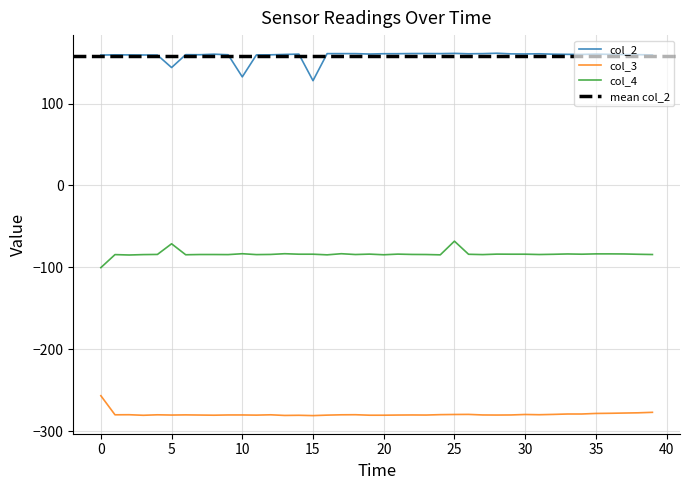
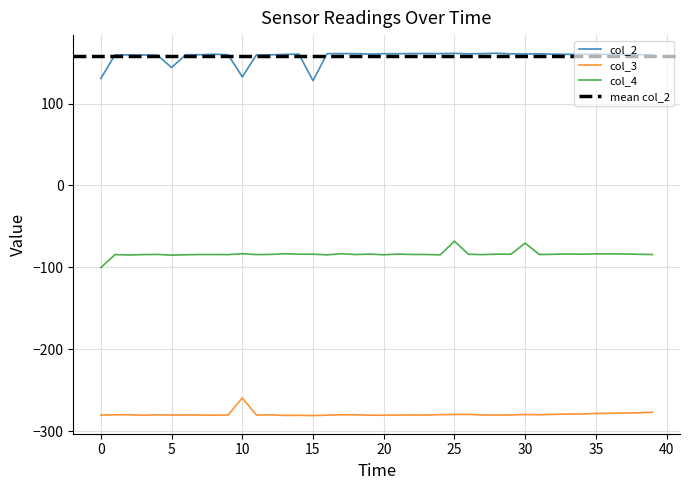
  {
    "col_2": {
-     "0": 160,
+     "0": 130,
      "5": 140,
      "10": 130,
      "15": 130,
      "20": 160,
      "25": 160,
      "30": 160
    },
    "col_3": {
-     "0": -260,
+     "0": -280,
      "5": -280,
-     "10": -280,
+     "10": -260,
      "15": -280,
      "20": -280,
      "25": -280,
      "30": -280,
      "35": -280
    },
    "col_4": {
      "0": -100,
-     "5": -70,
+     "5": -90,
      "10": -80,
      "15": -80,
      "20": -80,
      "25": -70,
-     "30": -80,
+     "30": -70,
      "35": -80
    }
  }
